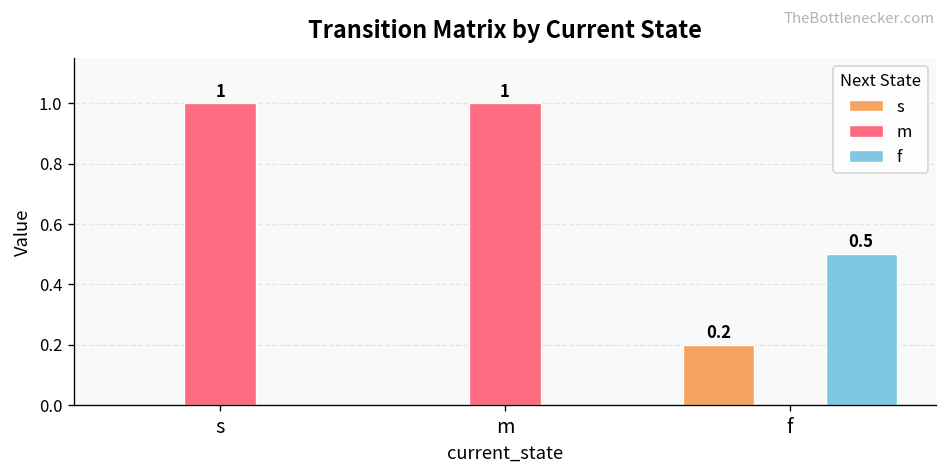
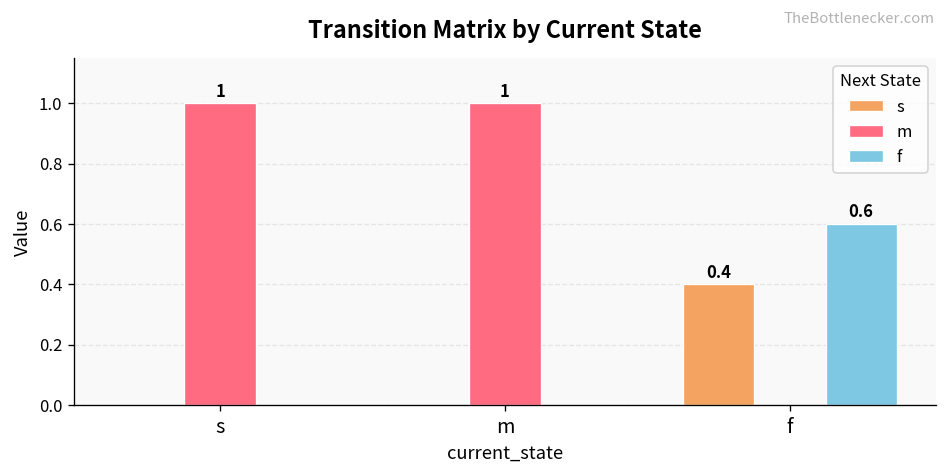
  {
    "s": {
-     "f": 0.2
+     "f": 0.4
    },
    "m": {
      "s": 1,
      "m": 1
    },
    "f": {
-     "f": 0.5
+     "f": 0.6
    }
  }
